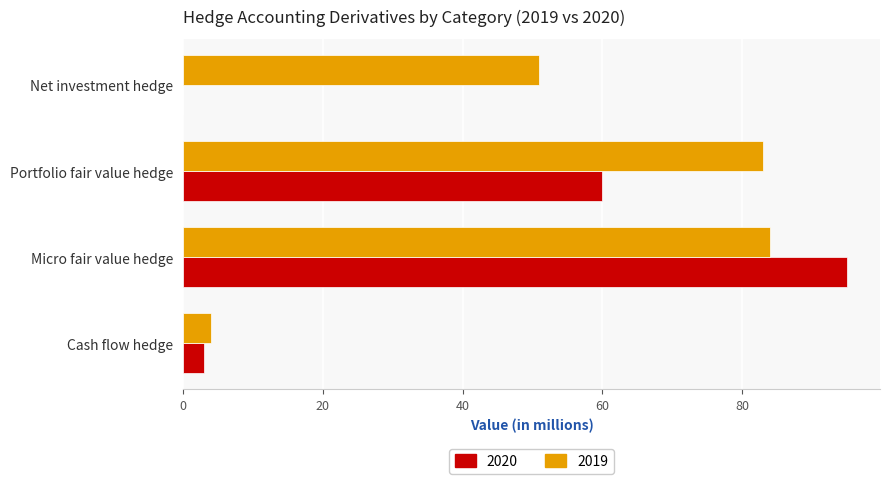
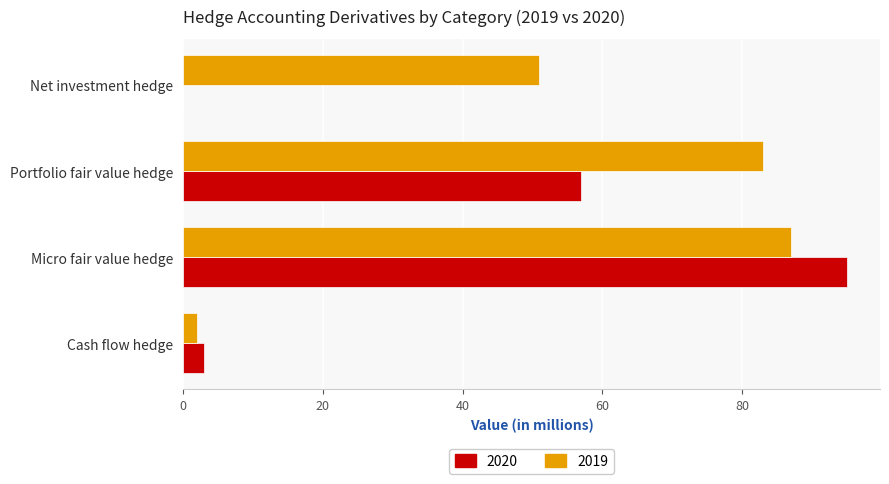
  {
    "2020": {
      "Net investment hedge": 0,
-     "Portfolio fair value hedge": 60,
+     "Portfolio fair value hedge": 57,
      "Micro fair value hedge": 95,
      "Cash flow hedge": 3
    },
    "2019": {
      "Net investment hedge": 51,
      "Portfolio fair value hedge": 83,
-     "Micro fair value hedge": 84,
-     "Cash flow hedge": 4
+     "Micro fair value hedge": 87,
+     "Cash flow hedge": 2
    }
  }
